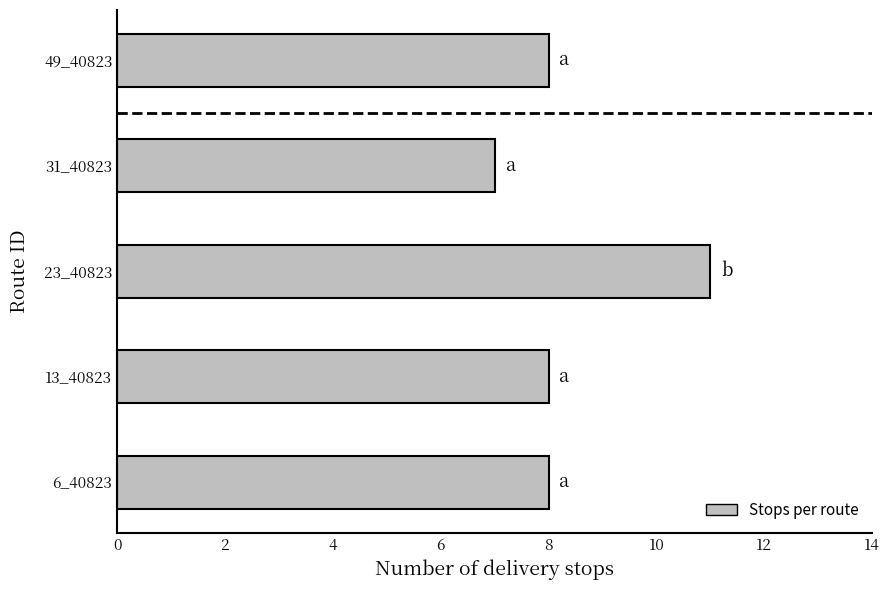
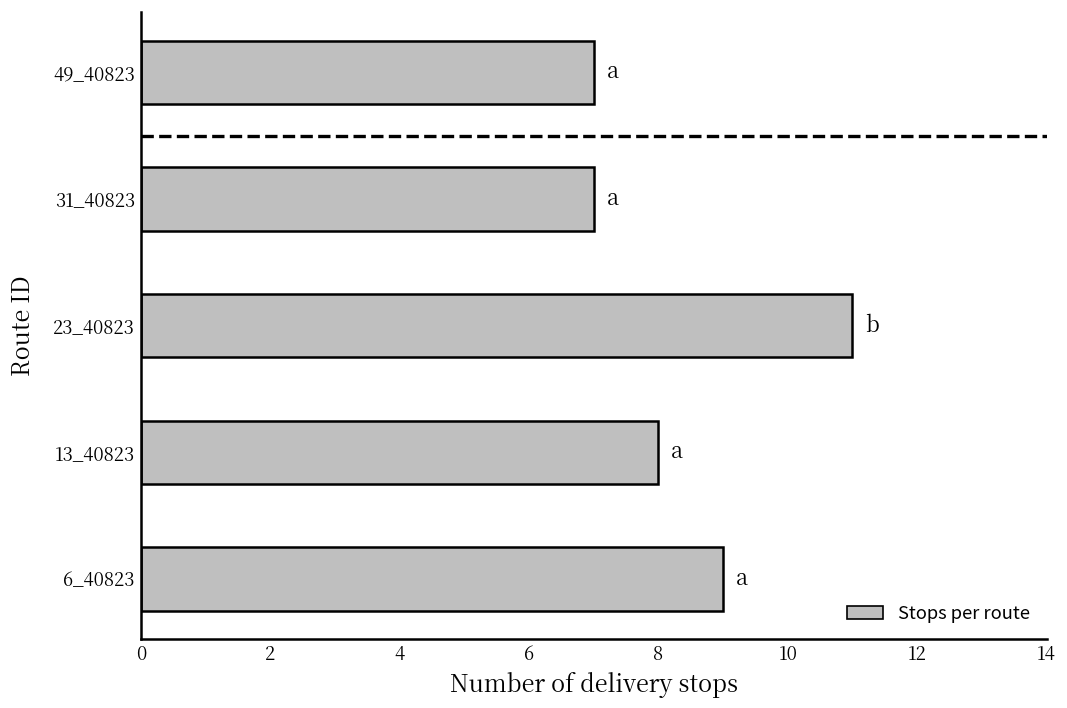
  {
-   "49_40823": 8,
+   "49_40823": 7,
    "31_40823": 7,
    "23_40823": 11,
    "13_40823": 8,
-   "6_40823": 8
+   "6_40823": 9
  }
